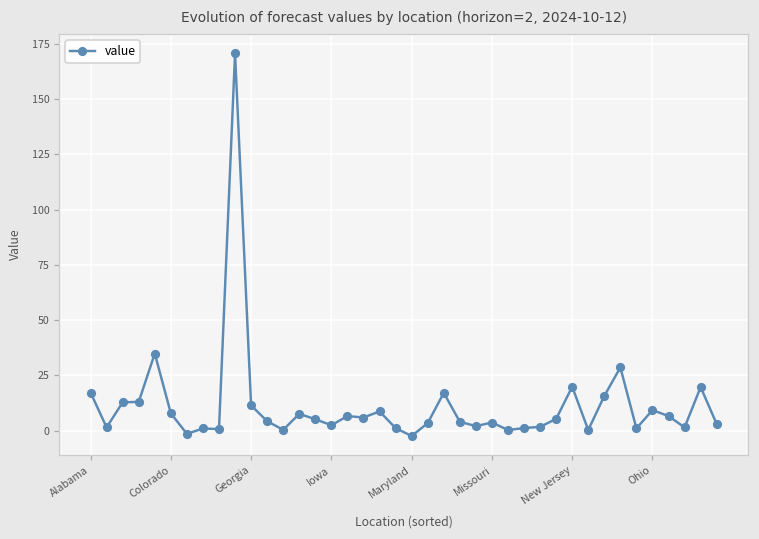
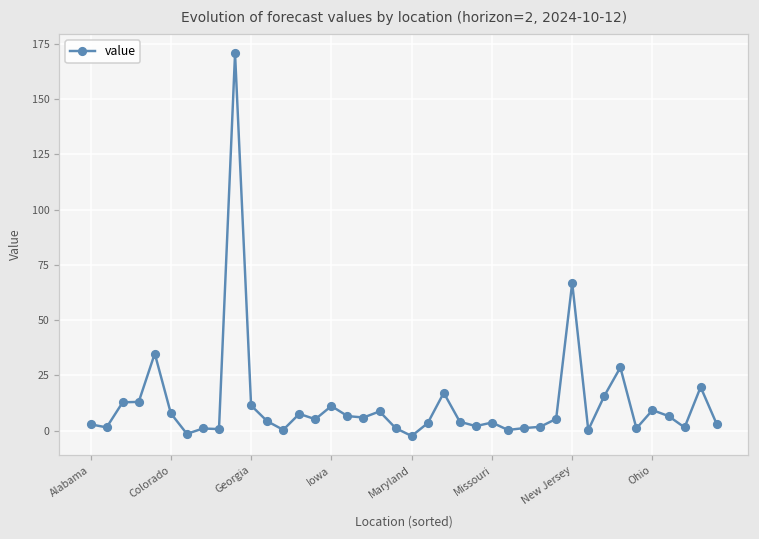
  {
-   "Alabama": 17,
+   "Alabama": 3,
    "Colorado": 8,
    "Georgia": 11,
-   "Iowa": 2,
+   "Iowa": 11,
    "Maryland": -2,
    "Missouri": 4,
-   "New Jersey": 20,
+   "New Jersey": 67,
    "Ohio": 9
  }
